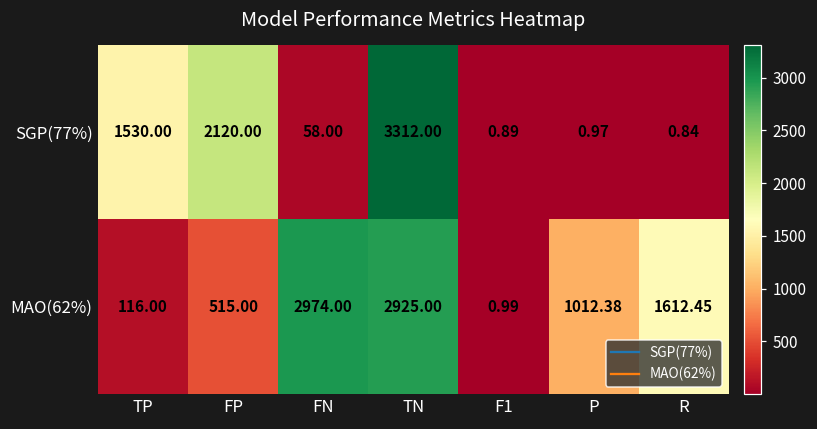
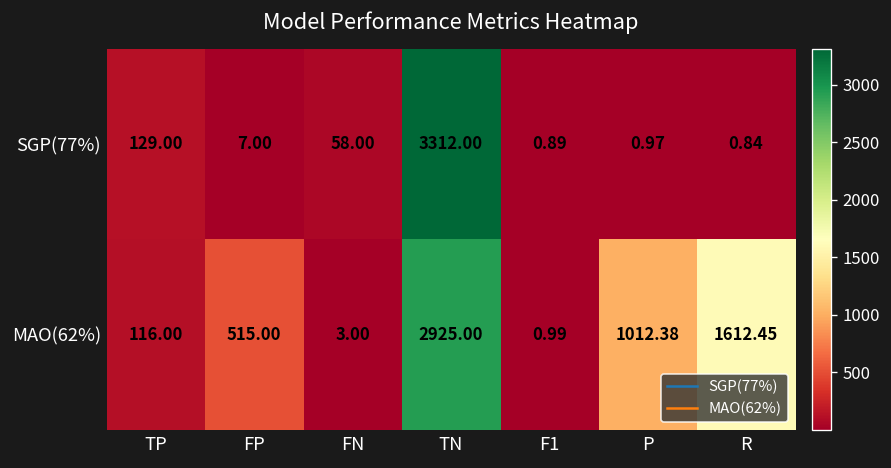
  {
    "SGP(77%)": {
-     "TP": 1530.00,
-     "FP": 2120.00,
+     "TP": 129.00,
+     "FP": 7.00,
      "FN": 58.00,
      "TN": 3312.00,
      "F1": 0.89,
      "P": 0.97,
      "R": 0.84
    },
    "MAO(62%)": {
      "TP": 116.00,
      "FP": 515.00,
-     "FN": 2974.00,
+     "FN": 3.00,
      "TN": 2925.00,
      "F1": 0.99,
      "P": 1012.38,
      "R": 1612.45
    }
  }
